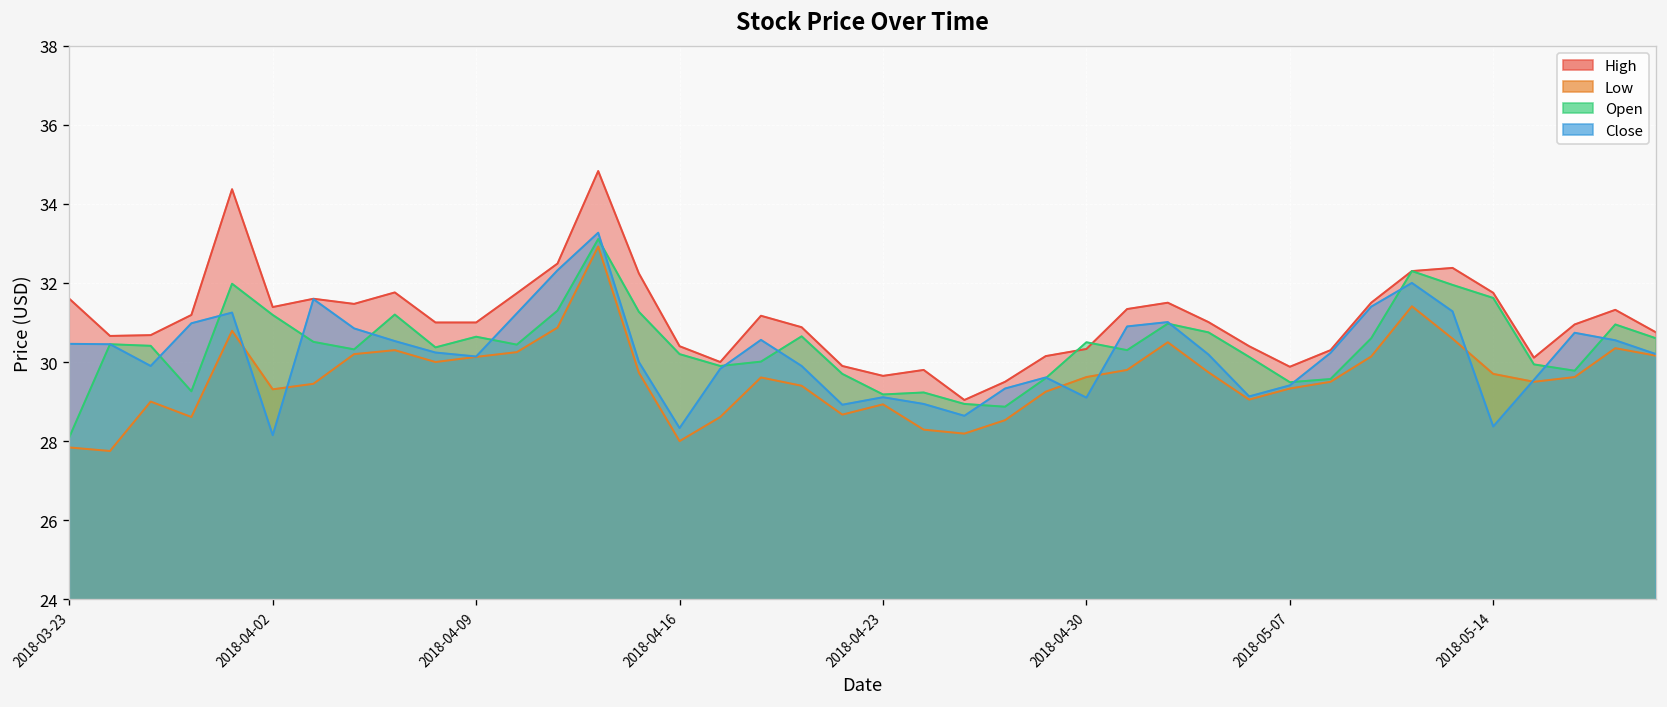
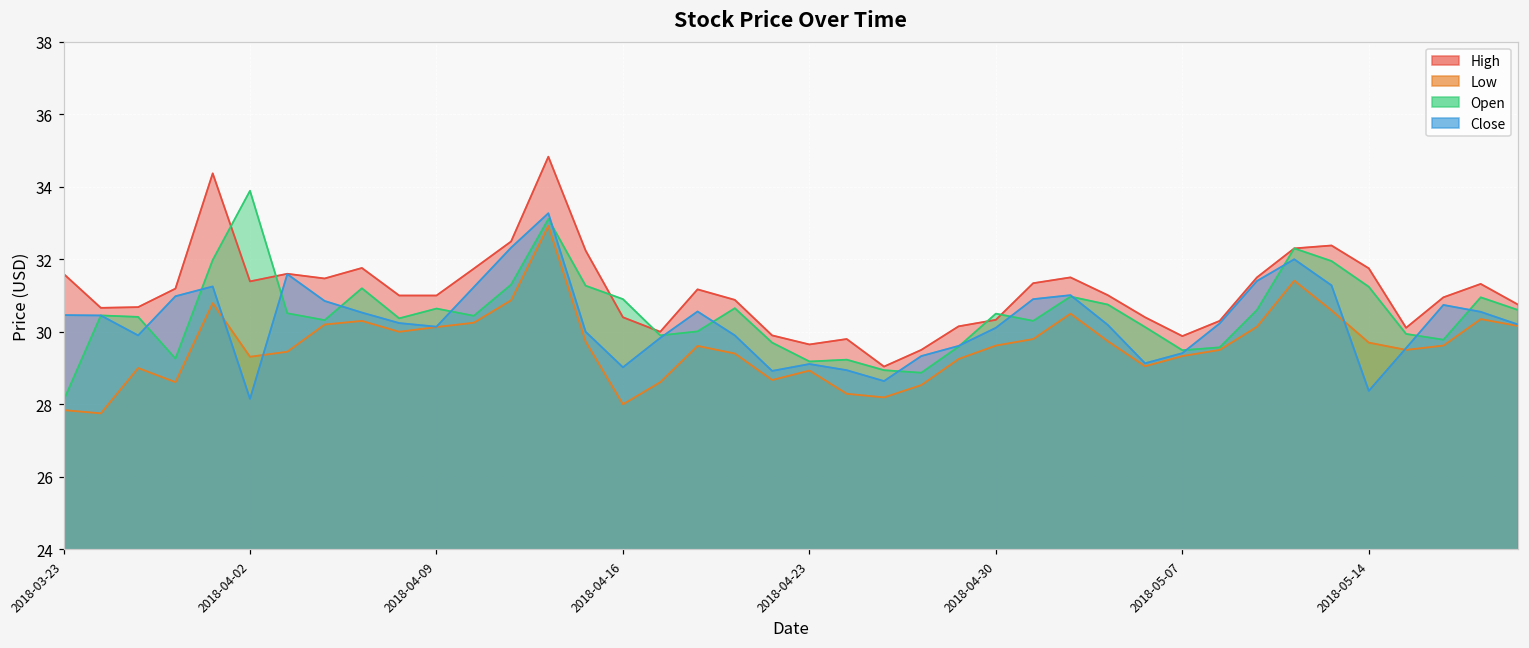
  {
    "Open": {
      "2018-03-23": 28.1,
-     "2018-04-02": 31.2,
+     "2018-04-02": 33.9,
      "2018-04-09": 30.6,
-     "2018-04-16": 30.2,
+     "2018-04-16": 30.9,
      "2018-04-30": 30.5,
      "2018-05-07": 29.5,
-     "2018-05-14": 31.6
+     "2018-05-14": 31.2
    },
    "Close": {
      "2018-03-23": 30.5,
      "2018-04-02": 28.2,
-     "2018-04-16": 28.3,
-     "2018-04-30": 29.1,
+     "2018-04-16": 29.0,
+     "2018-04-30": 30.1,
      "2018-05-07": 29.4,
      "2018-05-14": 28.4
    }
  }
